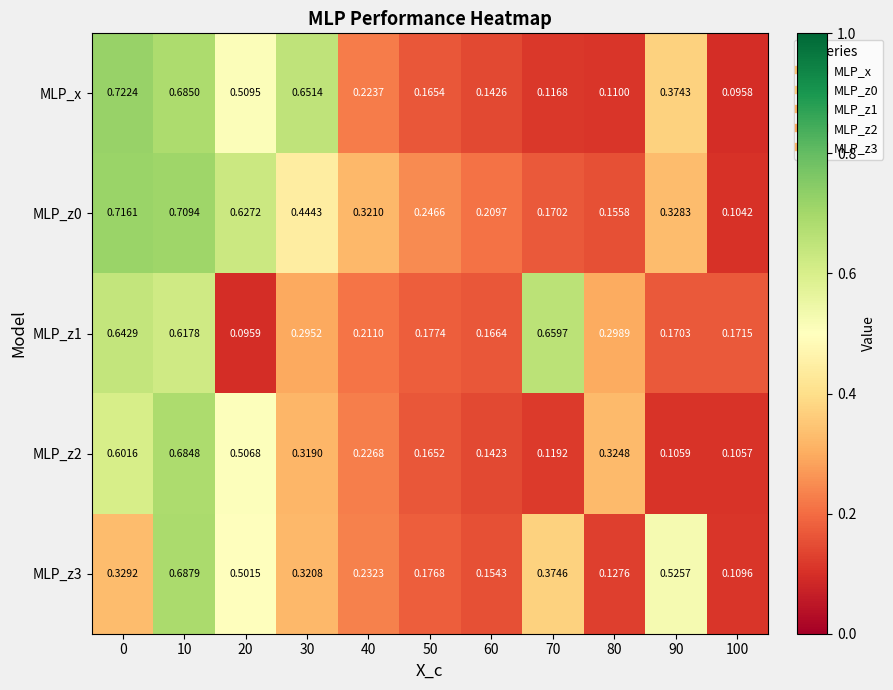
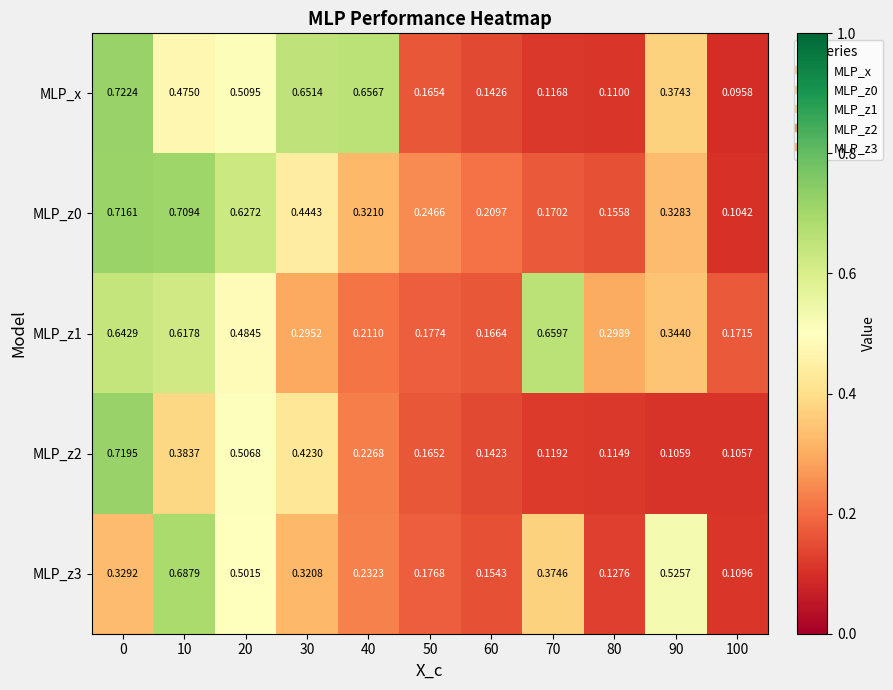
  {
    "MLP_x": {
      "0": 0.7224,
-     "10": 0.6850,
+     "10": 0.4750,
      "20": 0.5095,
      "30": 0.6514,
-     "40": 0.2237,
+     "40": 0.6567,
      "50": 0.1654,
      "60": 0.1426,
      "70": 0.1168,
      "80": 0.1100,
      "90": 0.3743,
      "100": 0.0958
    },
    "MLP_z0": {
      "0": 0.7161,
      "10": 0.7094,
      "20": 0.6272,
      "30": 0.4443,
      "40": 0.3210,
      "50": 0.2466,
      "60": 0.2097,
      "70": 0.1702,
      "80": 0.1558,
      "90": 0.3283,
      "100": 0.1042
    },
    "MLP_z1": {
      "0": 0.6429,
      "10": 0.6178,
-     "20": 0.0959,
+     "20": 0.4845,
      "30": 0.2952,
      "40": 0.2110,
      "50": 0.1774,
      "60": 0.1664,
      "70": 0.6597,
      "80": 0.2989,
-     "90": 0.1703,
+     "90": 0.3440,
      "100": 0.1715
    },
    "MLP_z2": {
-     "0": 0.6016,
-     "10": 0.6848,
+     "0": 0.7195,
+     "10": 0.3837,
      "20": 0.5068,
-     "30": 0.3190,
+     "30": 0.4230,
      "40": 0.2268,
      "50": 0.1652,
      "60": 0.1423,
      "70": 0.1192,
-     "80": 0.3248,
+     "80": 0.1149,
      "90": 0.1059,
      "100": 0.1057
    },
    "MLP_z3": {
      "0": 0.3292,
      "10": 0.6879,
      "20": 0.5015,
      "30": 0.3208,
      "40": 0.2323,
      "50": 0.1768,
      "60": 0.1543,
      "70": 0.3746,
      "80": 0.1276,
      "90": 0.5257,
      "100": 0.1096
    }
  }
